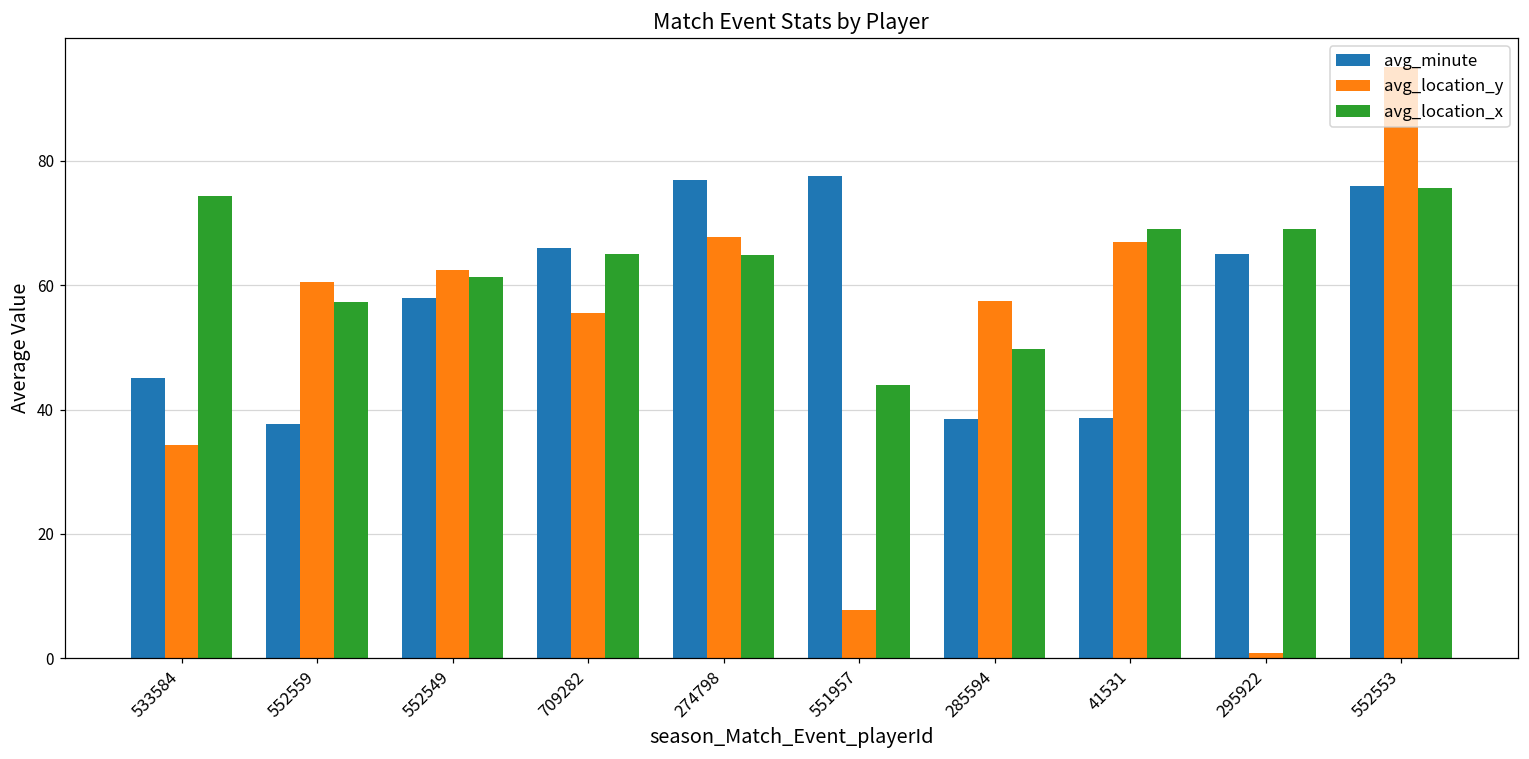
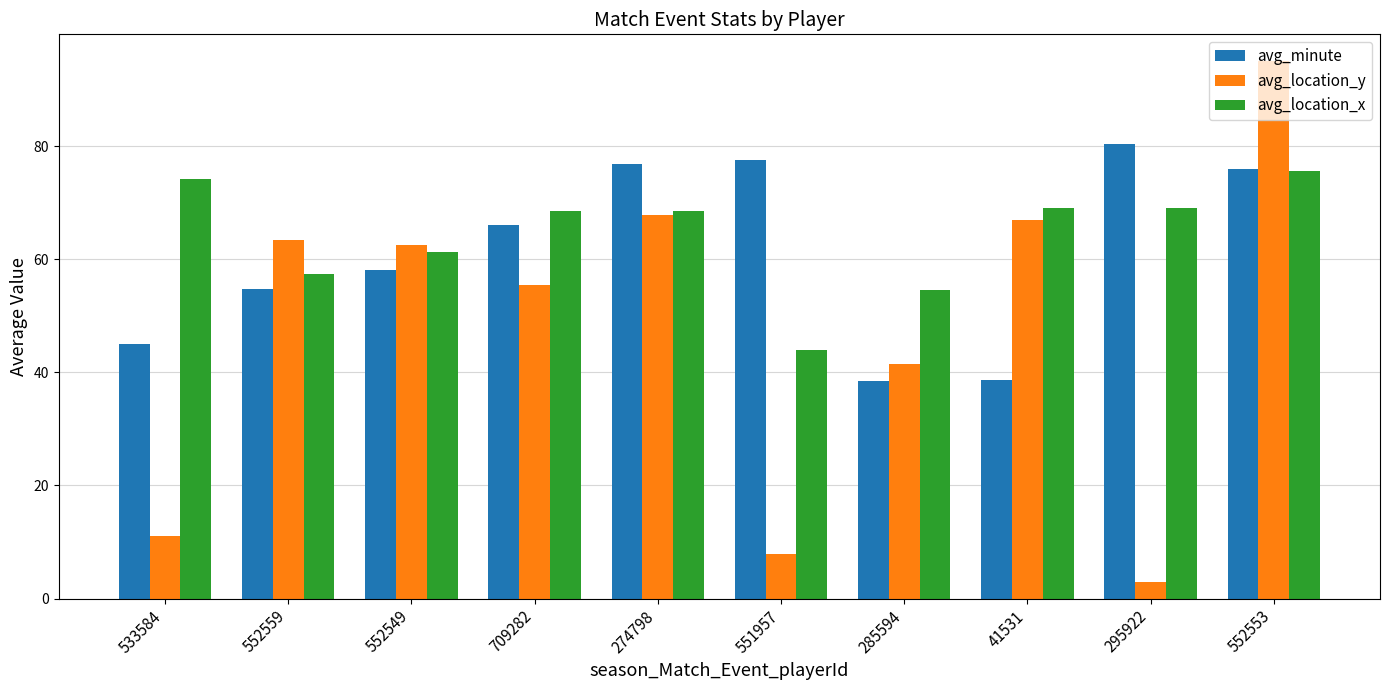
  {
    "avg_minute": {
      "533584": 45,
-     "552559": 38,
+     "552559": 55,
      "552549": 58,
      "709282": 66,
      "274798": 77,
      "551957": 78,
      "285594": 39,
      "41531": 39,
-     "295922": 65,
+     "295922": 80,
      "552553": 76
    },
    "avg_location_y": {
-     "533584": 34,
-     "552559": 60,
+     "533584": 11,
+     "552559": 63,
      "552549": 63,
      "709282": 56,
      "274798": 68,
      "551957": 8,
-     "285594": 58,
+     "285594": 41,
      "41531": 67,
-     "295922": 1
+     "295922": 3
    },
    "avg_location_x": {
      "533584": 74,
      "552559": 57,
      "552549": 61,
-     "709282": 65,
-     "274798": 65,
+     "709282": 69,
+     "274798": 69,
      "551957": 44,
-     "285594": 50,
+     "285594": 55,
      "41531": 69,
      "295922": 69,
      "552553": 76
    }
  }
